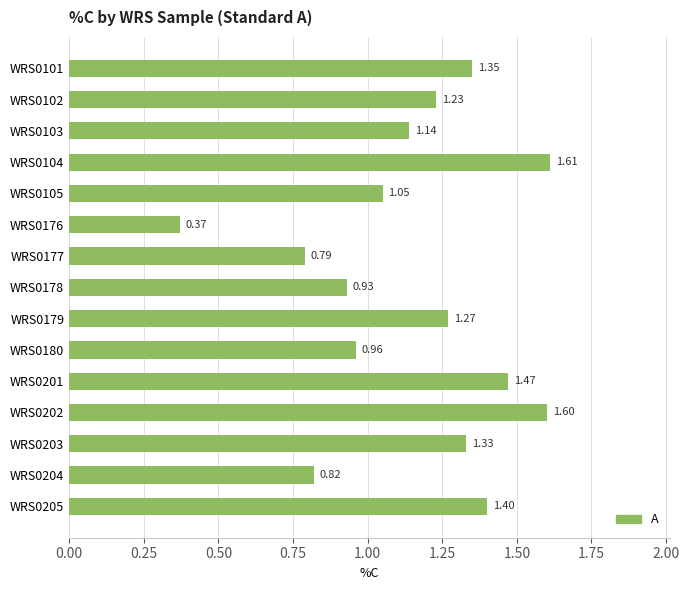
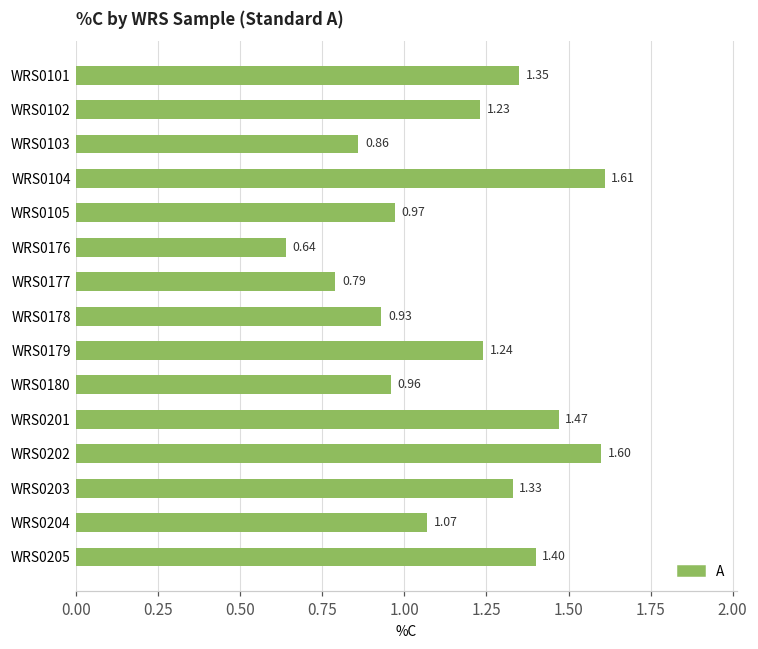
  {
    "WRS0101": 1.35,
    "WRS0102": 1.23,
-   "WRS0103": 1.14,
+   "WRS0103": 0.86,
    "WRS0104": 1.61,
-   "WRS0105": 1.05,
-   "WRS0176": 0.37,
+   "WRS0105": 0.97,
+   "WRS0176": 0.64,
    "WRS0177": 0.79,
    "WRS0178": 0.93,
-   "WRS0179": 1.27,
+   "WRS0179": 1.24,
    "WRS0180": 0.96,
    "WRS0201": 1.47,
    "WRS0202": 1.60,
    "WRS0203": 1.33,
-   "WRS0204": 0.82,
+   "WRS0204": 1.07,
    "WRS0205": 1.40
  }
